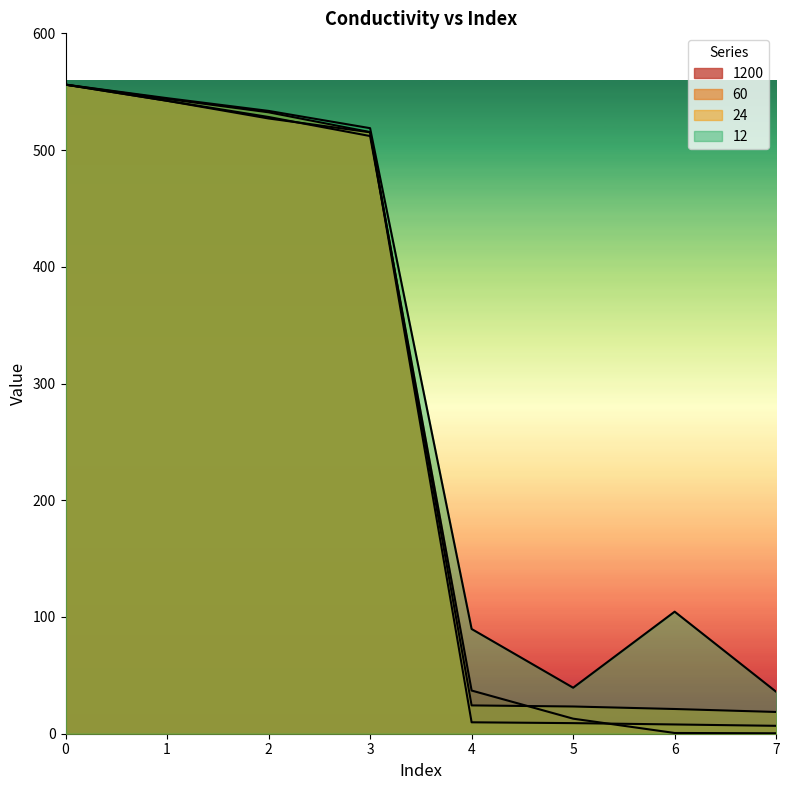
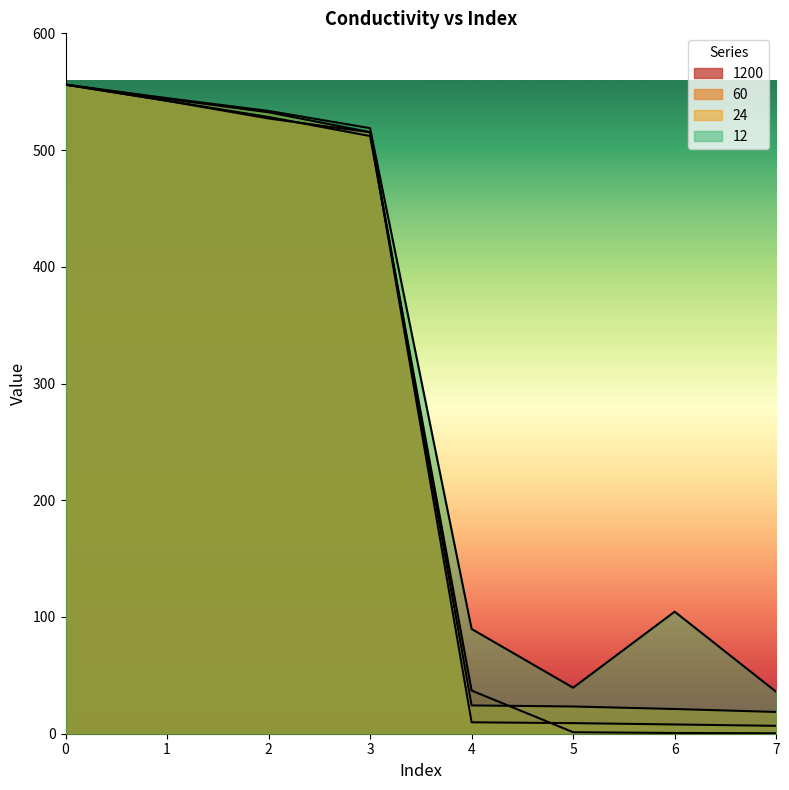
  {
    "1200": {
      "3": 512,
      "4": 37,
-     "5": 13,
+     "5": 1,
      "6": 1,
      "7": 0
    },
    "12": {
      "3": 519,
      "4": 90,
      "5": 39,
      "6": 105,
      "7": 36
    }
  }
